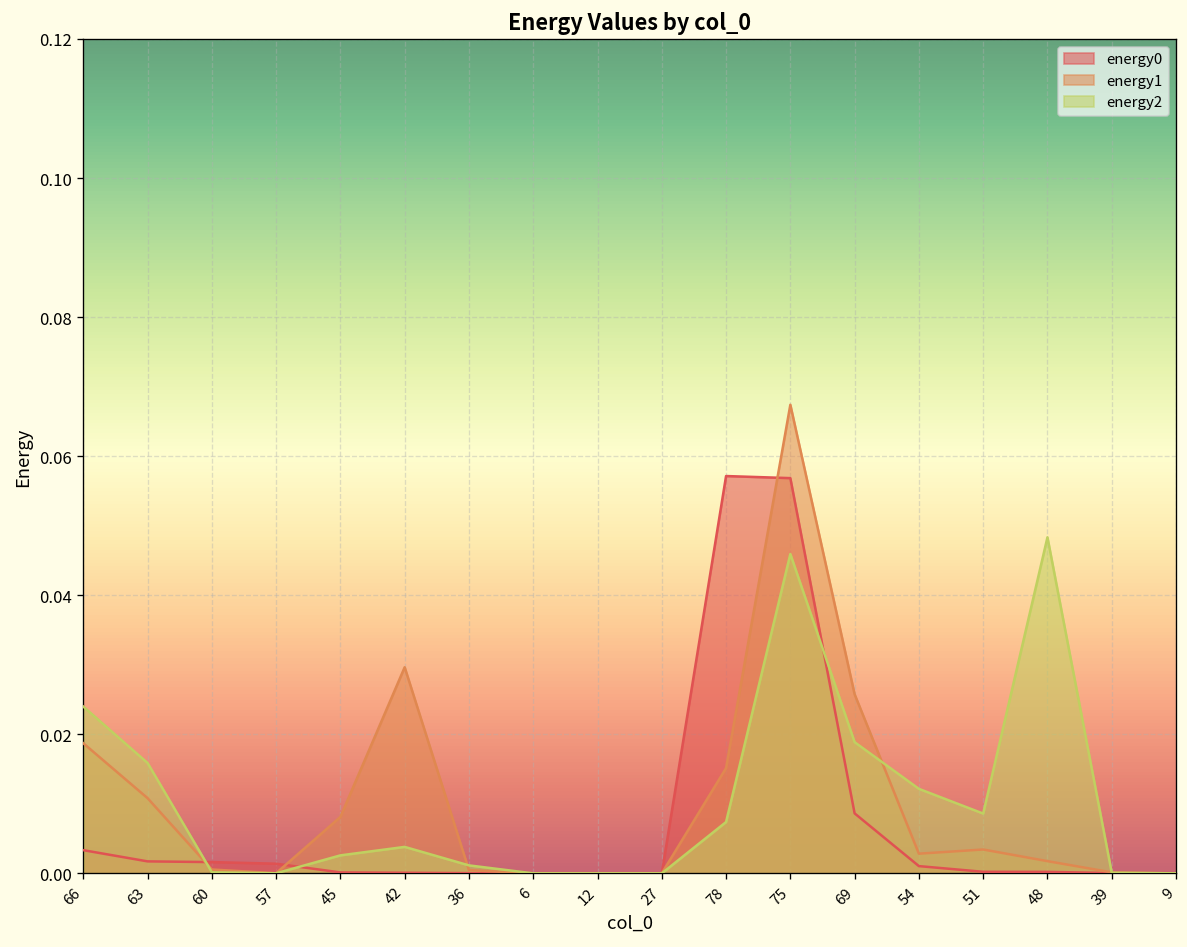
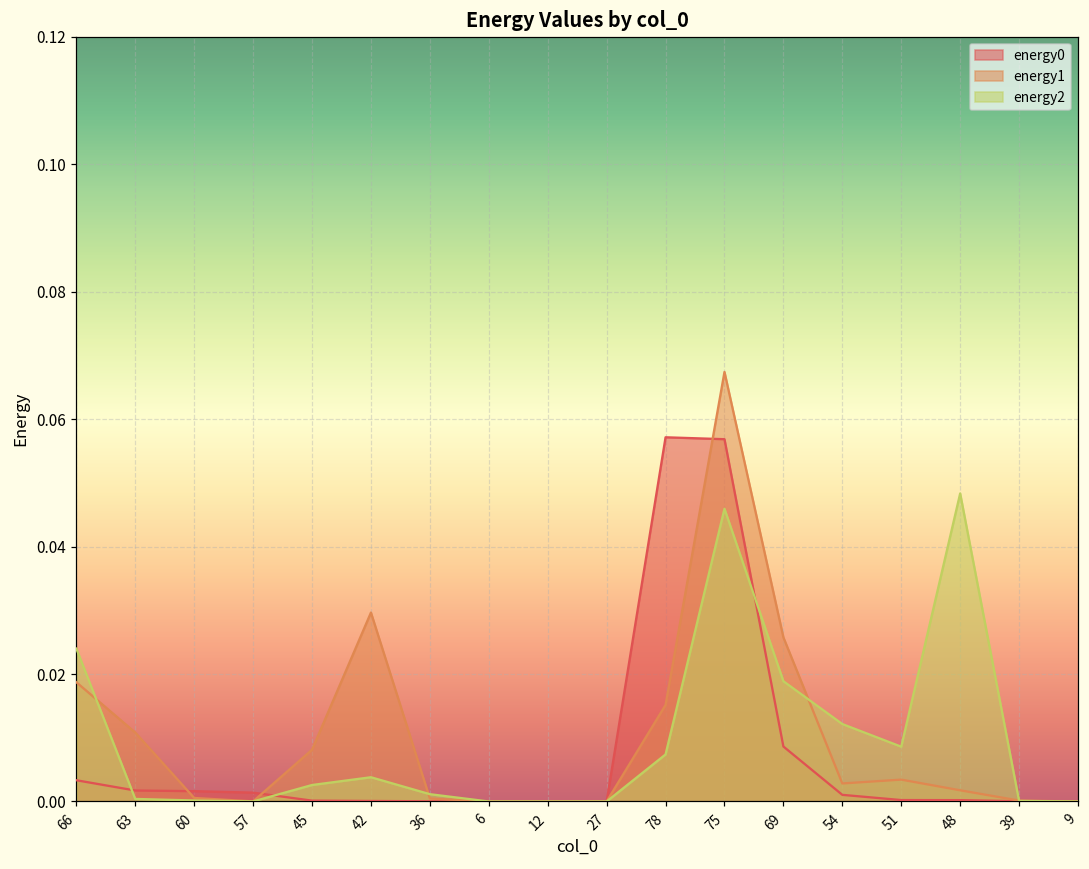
  {
    "energy2": {
      "66": 0.024,
-     "63": 0.016,
+     "63": 0.000,
      "45": 0.003,
      "42": 0.004,
      "36": 0.001,
      "78": 0.007,
      "75": 0.046,
      "69": 0.019,
      "54": 0.012,
      "51": 0.009,
      "48": 0.048
    }
  }
